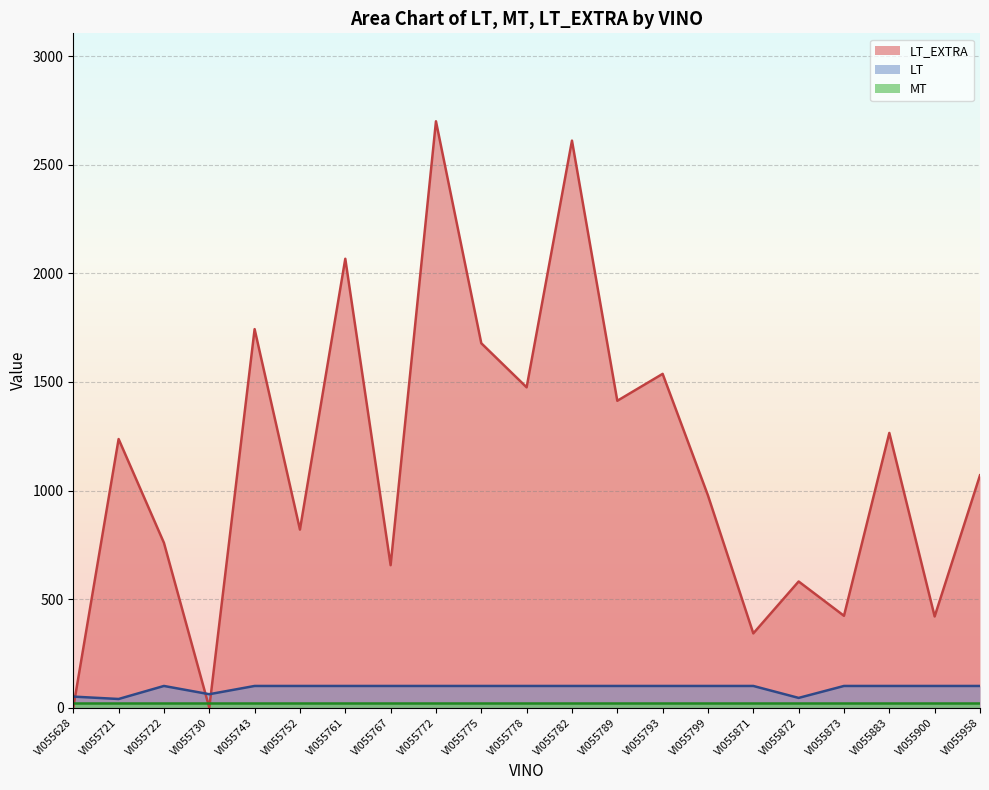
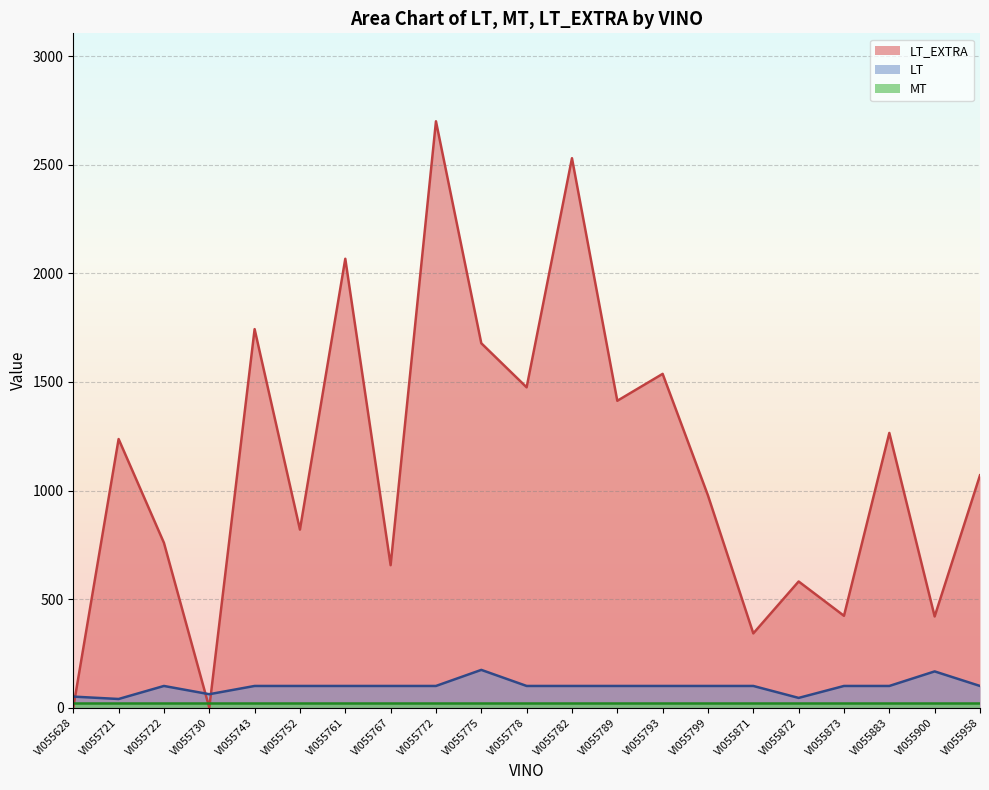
  {
    "LT_EXTRA": {
      "VI055628": 0,
      "VI055721": 1240,
      "VI055722": 760,
      "VI055730": 0,
      "VI055743": 1740,
      "VI055752": 820,
      "VI055761": 2070,
      "VI055767": 660,
      "VI055772": 2700,
      "VI055775": 1680,
      "VI055778": 1480,
-     "VI055782": 2610,
+     "VI055782": 2530,
      "VI055789": 1410,
      "VI055793": 1540,
      "VI055799": 980,
      "VI055871": 340,
      "VI055872": 580,
      "VI055873": 420,
      "VI055883": 1270,
      "VI055900": 420,
      "VI055958": 1070
    },
    "LT": {
      "VI055628": 50,
      "VI055721": 40,
      "VI055722": 100,
      "VI055730": 60,
      "VI055743": 100,
      "VI055752": 100,
      "VI055761": 100,
      "VI055767": 100,
      "VI055772": 100,
-     "VI055775": 100,
+     "VI055775": 170,
      "VI055778": 100,
      "VI055782": 100,
      "VI055789": 100,
      "VI055793": 100,
      "VI055799": 100,
      "VI055871": 100,
      "VI055872": 50,
      "VI055873": 100,
      "VI055883": 100,
-     "VI055900": 100,
+     "VI055900": 170,
      "VI055958": 100
    },
    "MT": {
      "VI055628": 20,
      "VI055721": 20,
      "VI055722": 20,
      "VI055730": 20,
      "VI055743": 20,
      "VI055752": 20,
      "VI055761": 20,
      "VI055767": 20,
      "VI055772": 20,
      "VI055775": 20,
      "VI055778": 20,
      "VI055782": 20,
      "VI055789": 20,
      "VI055793": 20,
      "VI055799": 20,
      "VI055871": 20,
      "VI055872": 20,
      "VI055873": 20,
      "VI055883": 20,
      "VI055900": 20,
      "VI055958": 20
    }
  }
